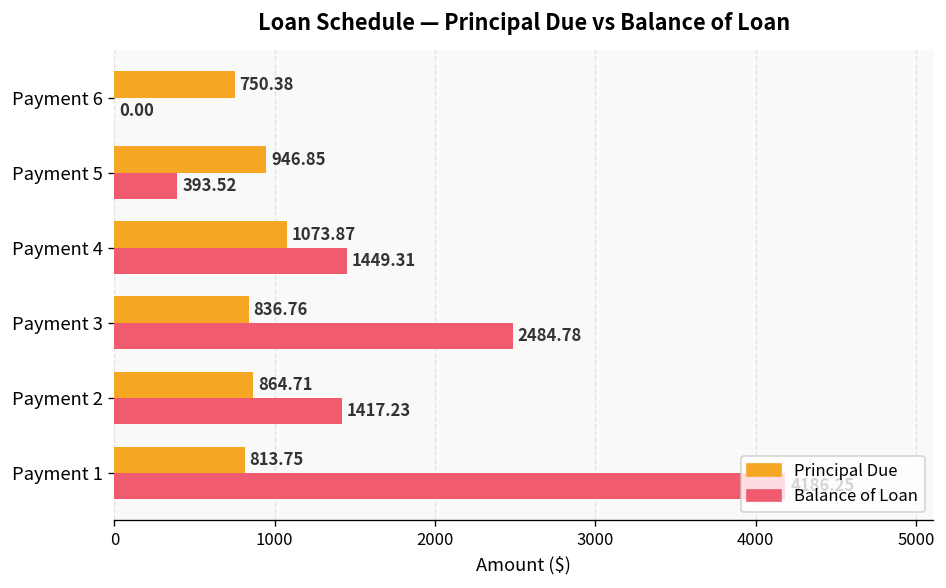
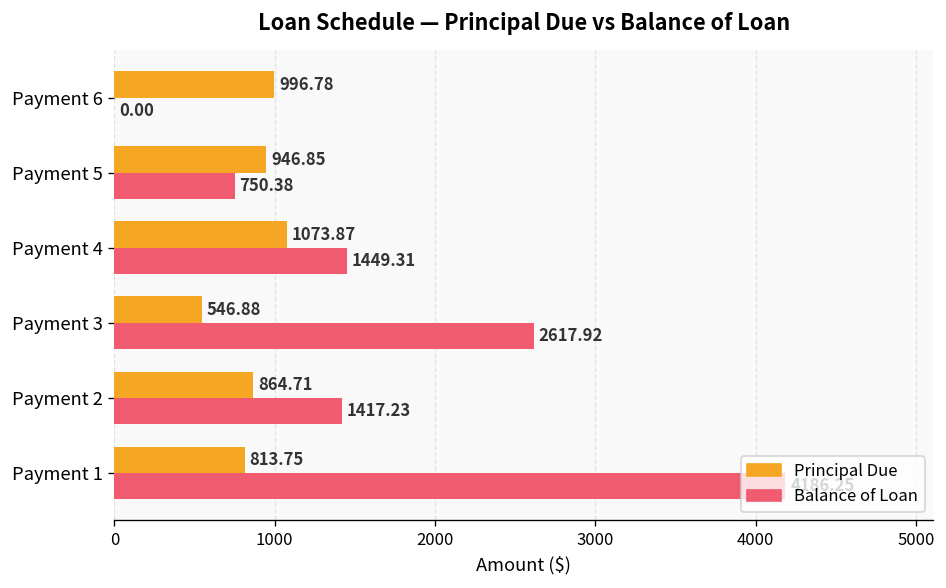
  {
    "Principal Due": {
-     "Payment 6": 750.38,
+     "Payment 6": 996.78,
      "Payment 5": 946.85,
      "Payment 4": 1073.87,
-     "Payment 3": 836.76,
+     "Payment 3": 546.88,
      "Payment 2": 864.71,
      "Payment 1": 813.75
    },
    "Balance of Loan": {
      "Payment 6": 0.00,
-     "Payment 5": 393.52,
+     "Payment 5": 750.38,
      "Payment 4": 1449.31,
-     "Payment 3": 2484.78,
+     "Payment 3": 2617.92,
      "Payment 2": 1417.23
    }
  }
